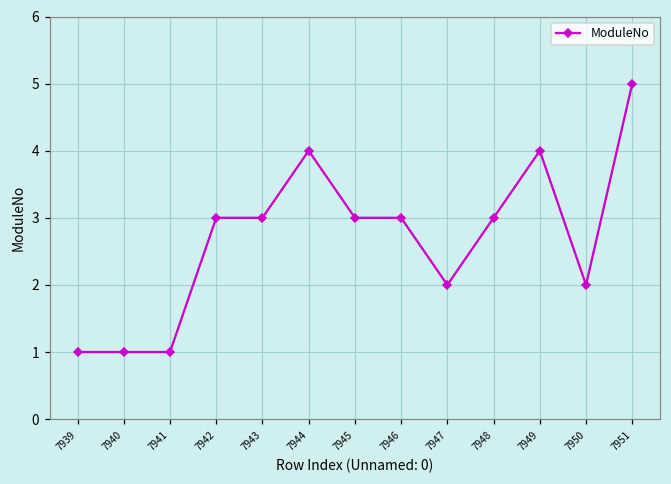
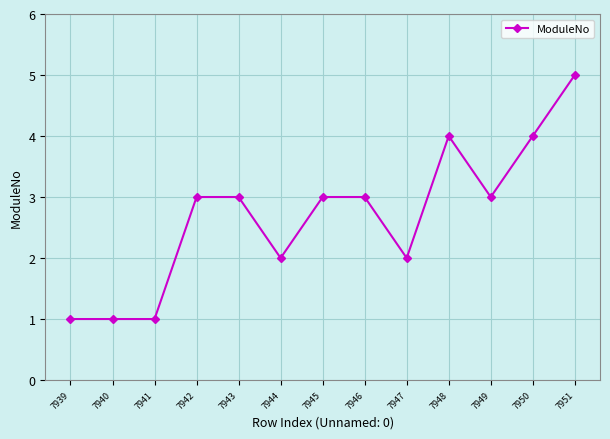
  {
    "7939": 1,
    "7940": 1,
    "7941": 1,
    "7942": 3,
    "7943": 3,
-   "7944": 4,
+   "7944": 2,
    "7945": 3,
    "7946": 3,
    "7947": 2,
-   "7948": 3,
-   "7949": 4,
-   "7950": 2,
+   "7948": 4,
+   "7949": 3,
+   "7950": 4,
    "7951": 5
  }
